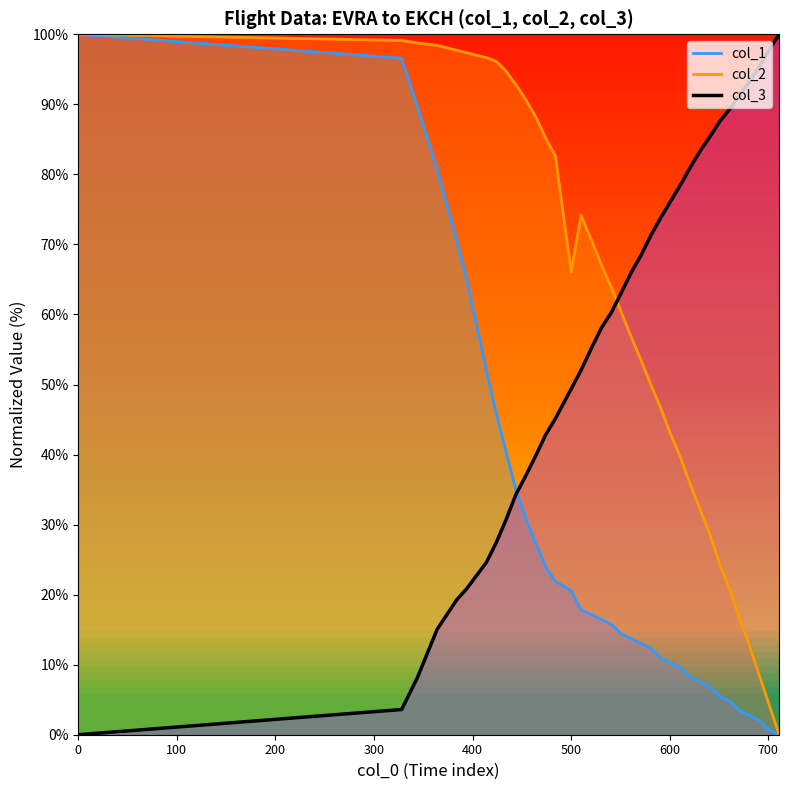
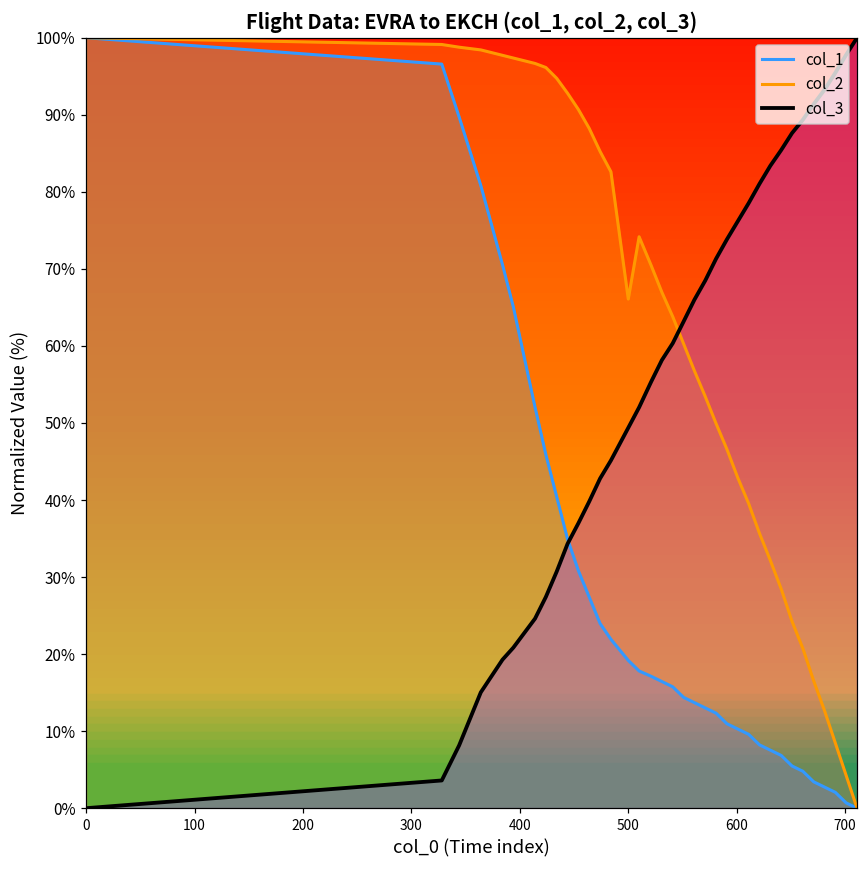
  {
    "col_1": {
-     "500": "21%"
+     "500": "19%"
    },
    "col_2": {
      "500": "66%"
    }
  }
